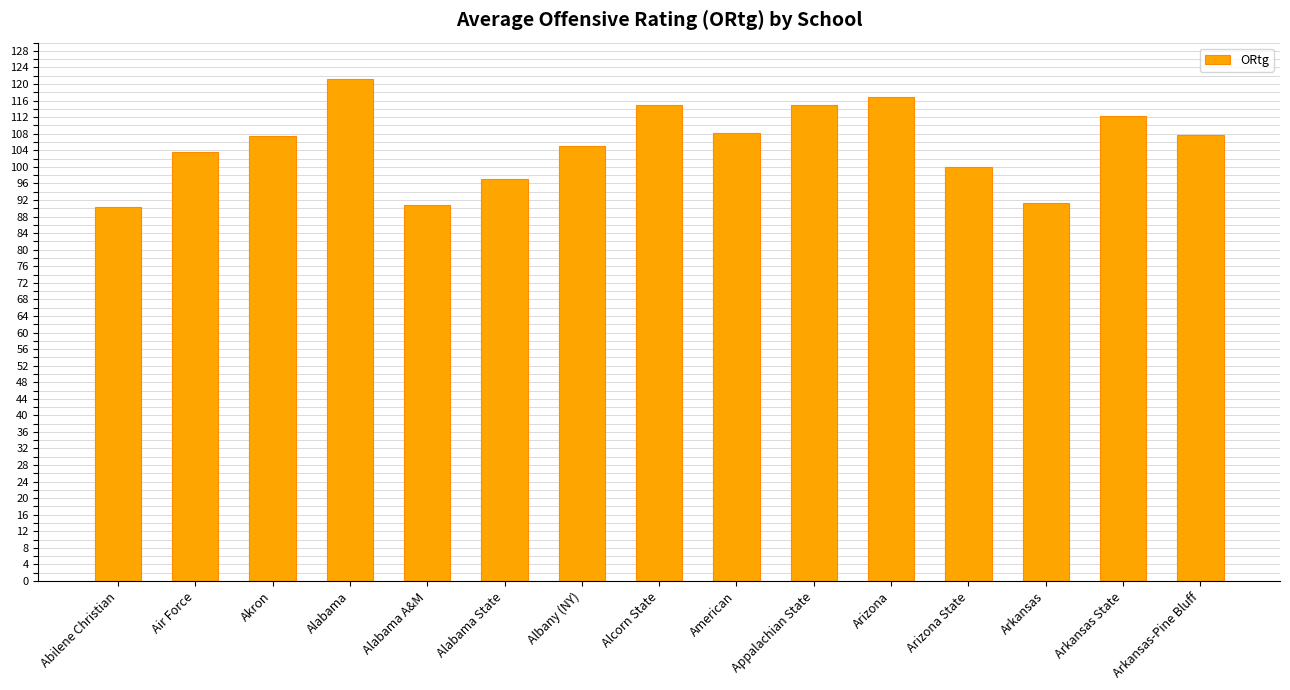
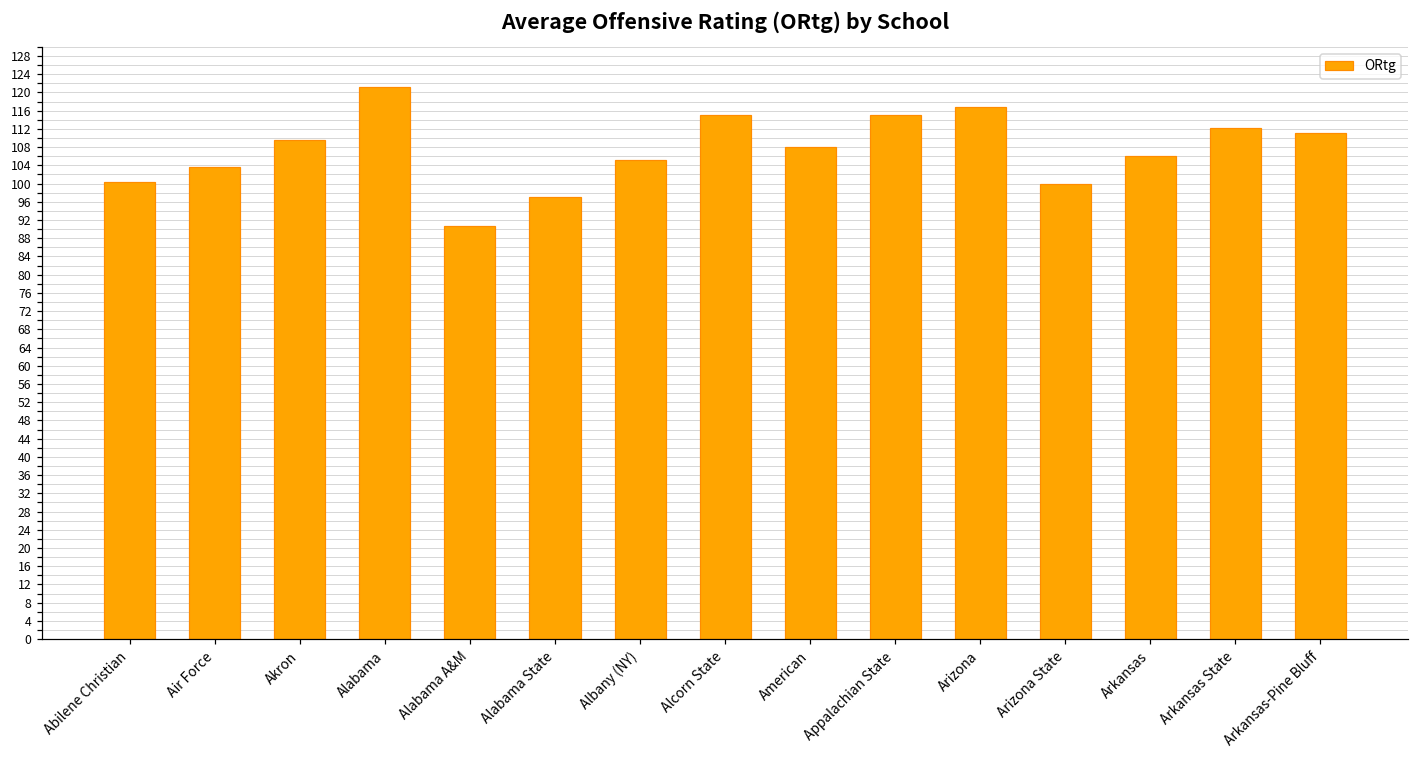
  {
-   "Abilene Christian": 90,
+   "Abilene Christian": 100,
    "Air Force": 104,
-   "Akron": 107,
+   "Akron": 110,
    "Alabama": 121,
    "Alabama A&M": 91,
    "Alabama State": 97,
    "Albany (NY)": 105,
    "Alcorn State": 115,
    "American": 108,
    "Appalachian State": 115,
    "Arizona": 117,
    "Arizona State": 100,
-   "Arkansas": 91,
+   "Arkansas": 106,
    "Arkansas State": 112,
-   "Arkansas-Pine Bluff": 108
+   "Arkansas-Pine Bluff": 111
  }
